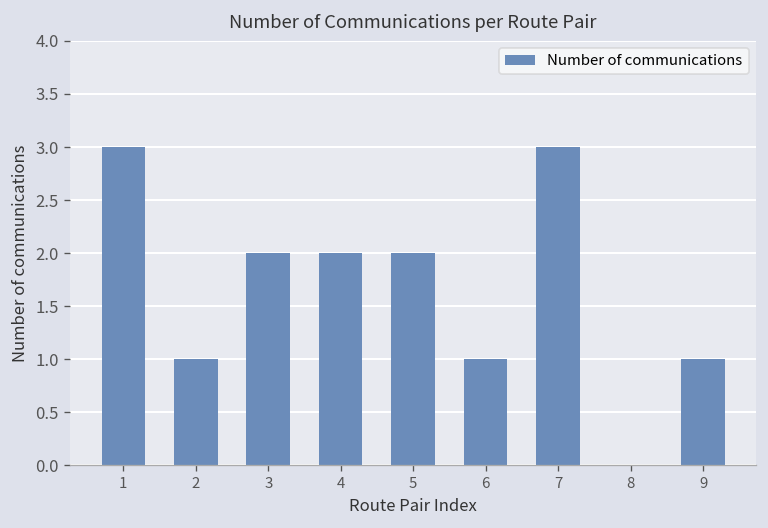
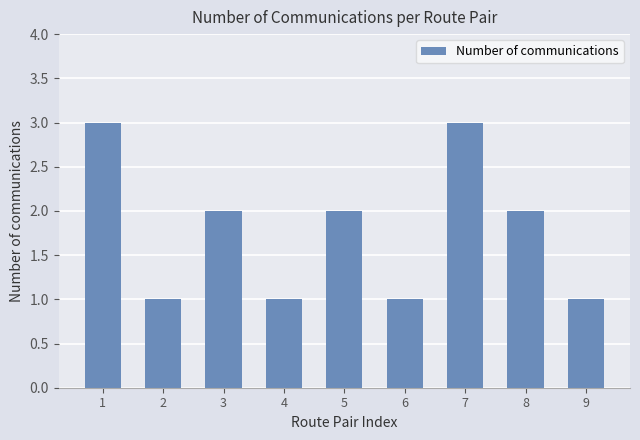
  {
    "1": 3,
    "2": 1,
    "3": 2,
-   "4": 2,
+   "4": 1,
    "5": 2,
    "6": 1,
    "7": 3,
-   "8": 0,
+   "8": 2,
    "9": 1
  }
